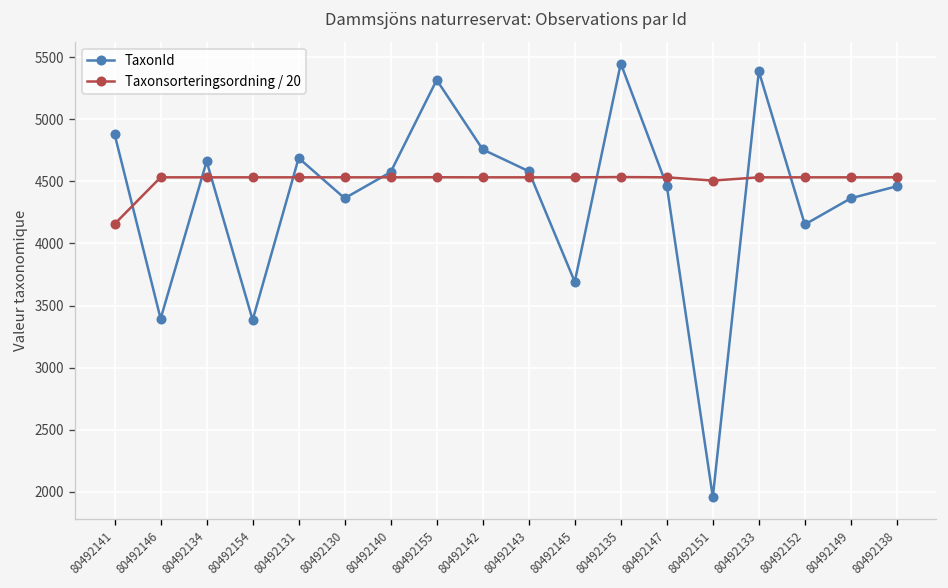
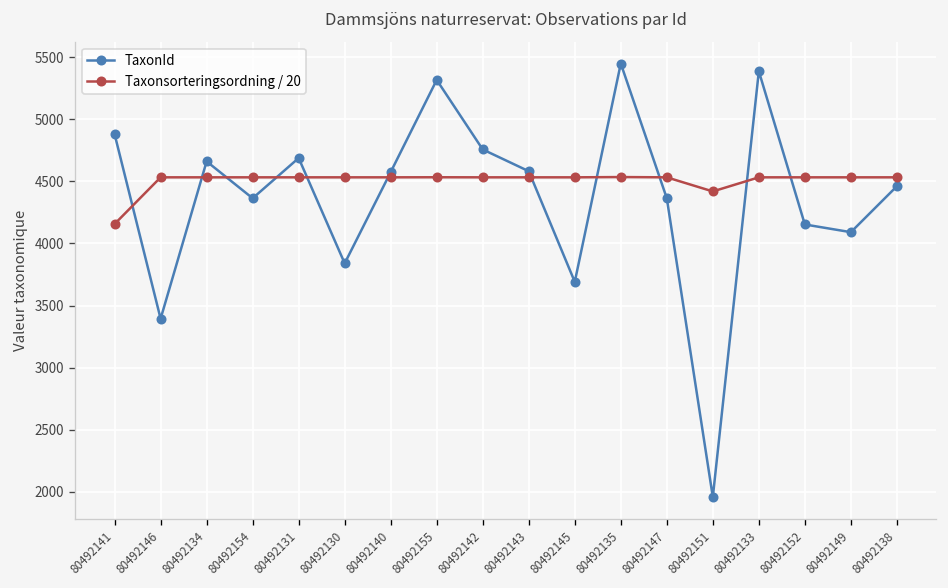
  {
    "TaxonId": {
      "80492141": 4880,
      "80492146": 3390,
      "80492134": 4660,
-     "80492154": 3380,
+     "80492154": 4360,
      "80492131": 4690,
-     "80492130": 4360,
+     "80492130": 3840,
      "80492140": 4580,
      "80492155": 5320,
      "80492142": 4760,
      "80492143": 4580,
      "80492145": 3690,
      "80492135": 5450,
-     "80492147": 4460,
+     "80492147": 4360,
      "80492151": 1960,
      "80492133": 5390,
      "80492152": 4150,
-     "80492149": 4360,
+     "80492149": 4090,
      "80492138": 4460
    },
    "Taxonsorteringsordning / 20": {
      "80492141": 4160,
      "80492146": 4530,
      "80492134": 4530,
      "80492154": 4530,
      "80492131": 4530,
      "80492130": 4530,
      "80492140": 4530,
      "80492155": 4530,
      "80492142": 4530,
      "80492143": 4530,
      "80492145": 4530,
      "80492135": 4530,
      "80492147": 4530,
-     "80492151": 4510,
+     "80492151": 4420,
      "80492133": 4530,
      "80492152": 4530,
      "80492149": 4530,
      "80492138": 4530
    }
  }
